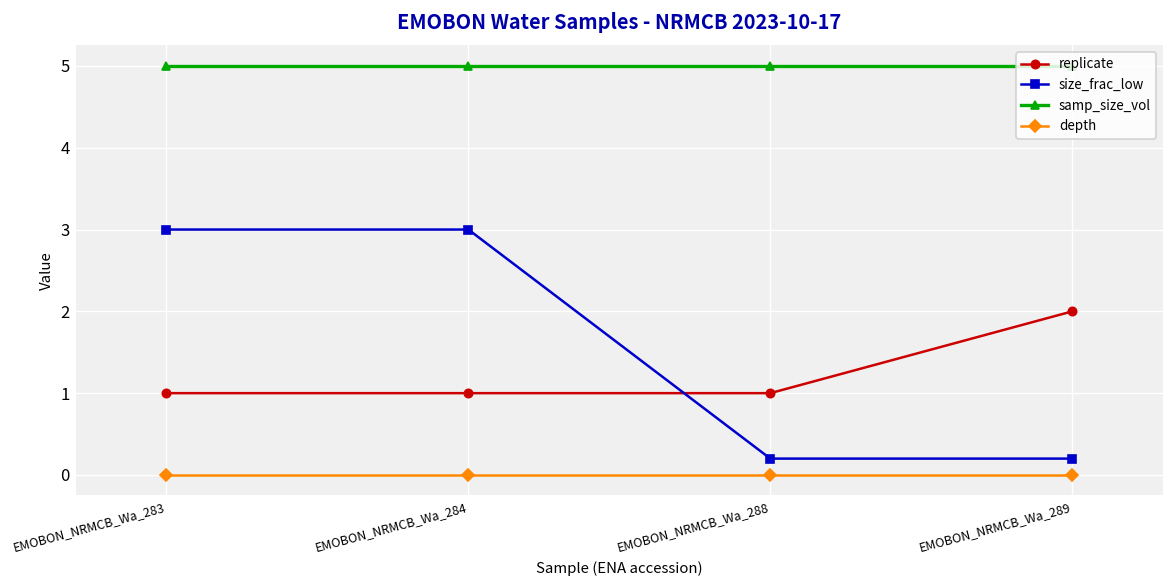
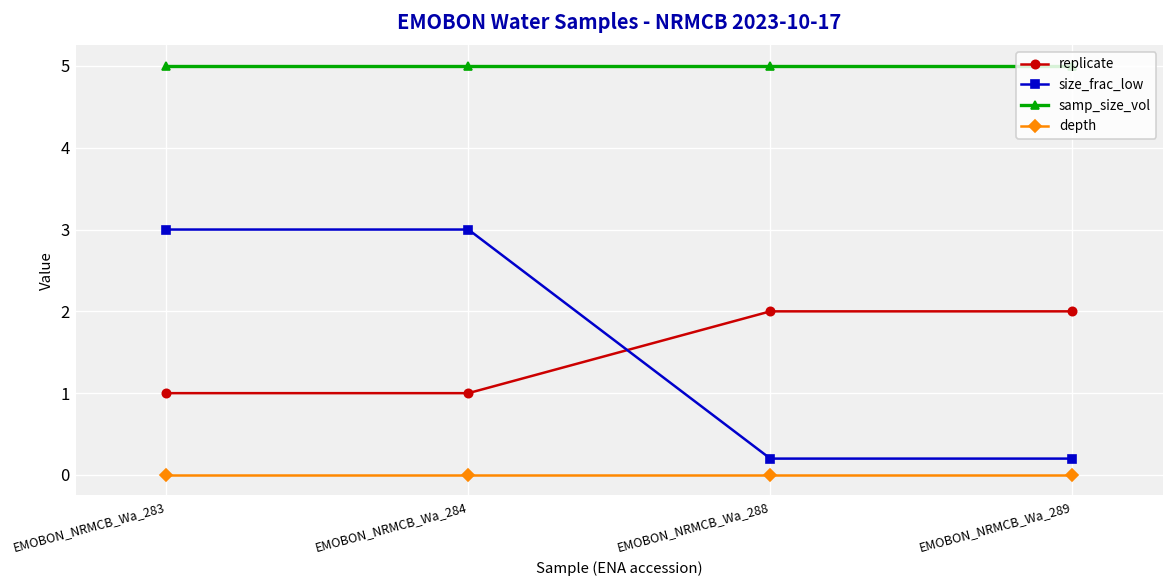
  {
    "replicate": {
      "EMOBON_NRMCB_Wa_283": 1,
      "EMOBON_NRMCB_Wa_284": 1,
-     "EMOBON_NRMCB_Wa_288": 1,
+     "EMOBON_NRMCB_Wa_288": 2,
      "EMOBON_NRMCB_Wa_289": 2
    },
    "size_frac_low": {
      "EMOBON_NRMCB_Wa_283": 3,
      "EMOBON_NRMCB_Wa_284": 3,
      "EMOBON_NRMCB_Wa_288": 0.2,
      "EMOBON_NRMCB_Wa_289": 0.2
    },
    "samp_size_vol": {
      "EMOBON_NRMCB_Wa_283": 5,
      "EMOBON_NRMCB_Wa_284": 5,
      "EMOBON_NRMCB_Wa_288": 5
    },
    "depth": {
      "EMOBON_NRMCB_Wa_283": 0,
      "EMOBON_NRMCB_Wa_284": 0,
      "EMOBON_NRMCB_Wa_288": 0,
      "EMOBON_NRMCB_Wa_289": 0
    }
  }
